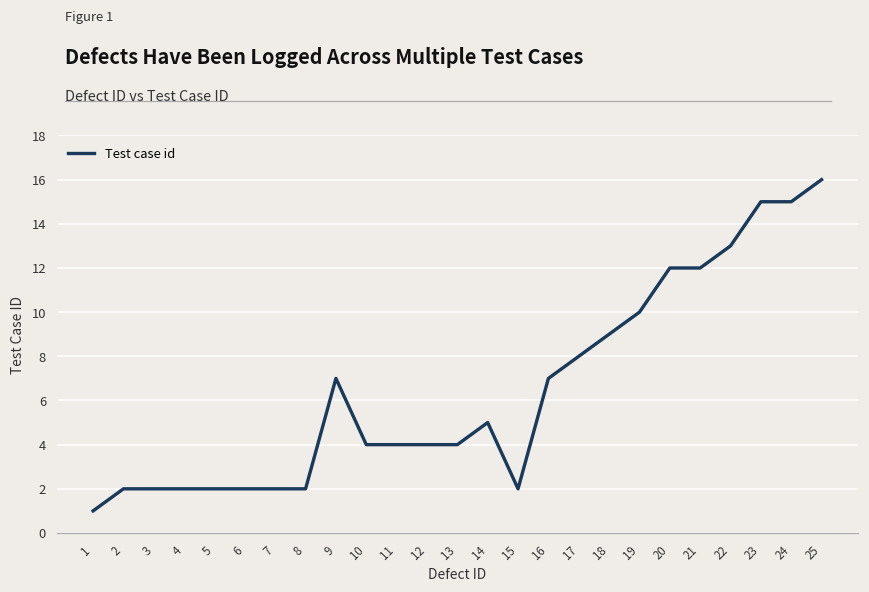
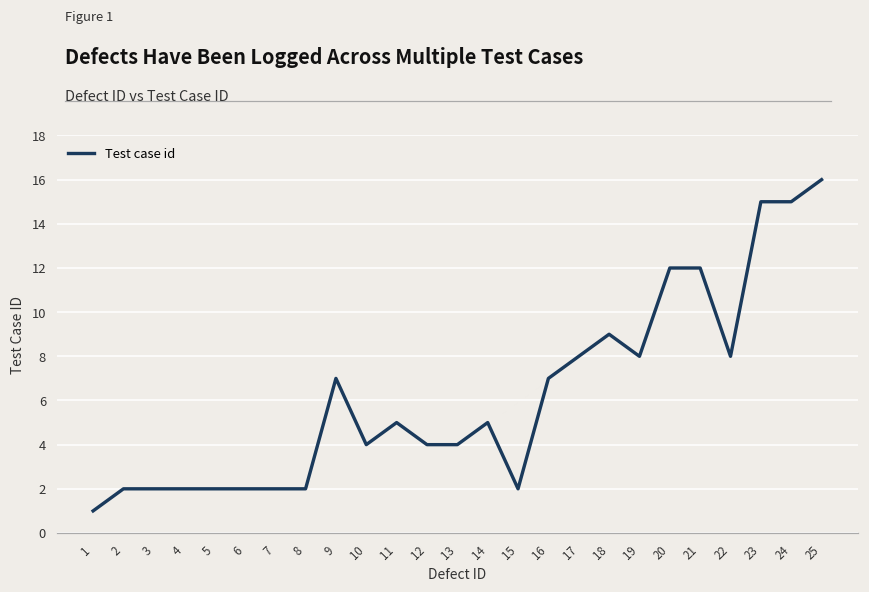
  {
    "1": 1,
    "2": 2,
    "3": 2,
    "4": 2,
    "5": 2,
    "6": 2,
    "7": 2,
    "8": 2,
    "9": 7,
    "10": 4,
-   "11": 4,
+   "11": 5,
    "12": 4,
    "13": 4,
    "14": 5,
    "15": 2,
    "16": 7,
    "17": 8,
    "18": 9,
-   "19": 10,
+   "19": 8,
    "20": 12,
    "21": 12,
-   "22": 13,
+   "22": 8,
    "23": 15,
    "24": 15,
    "25": 16
  }
